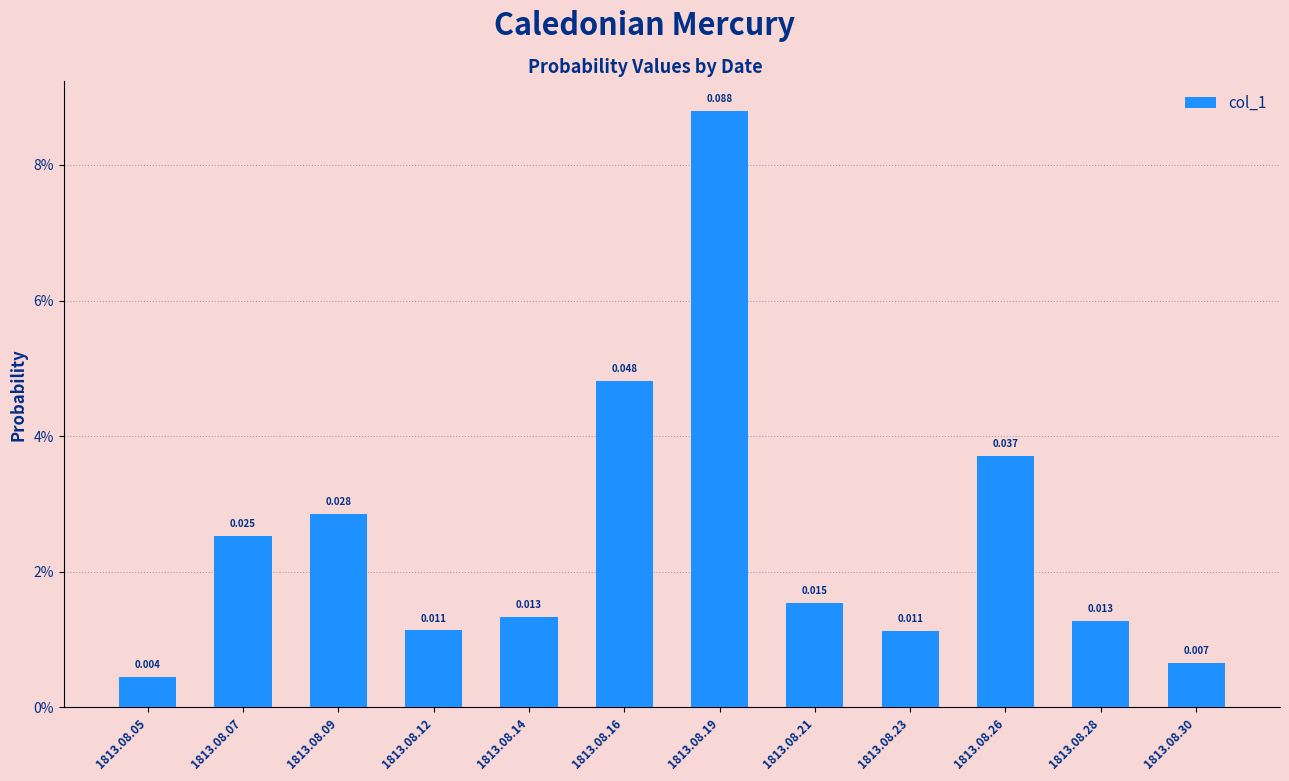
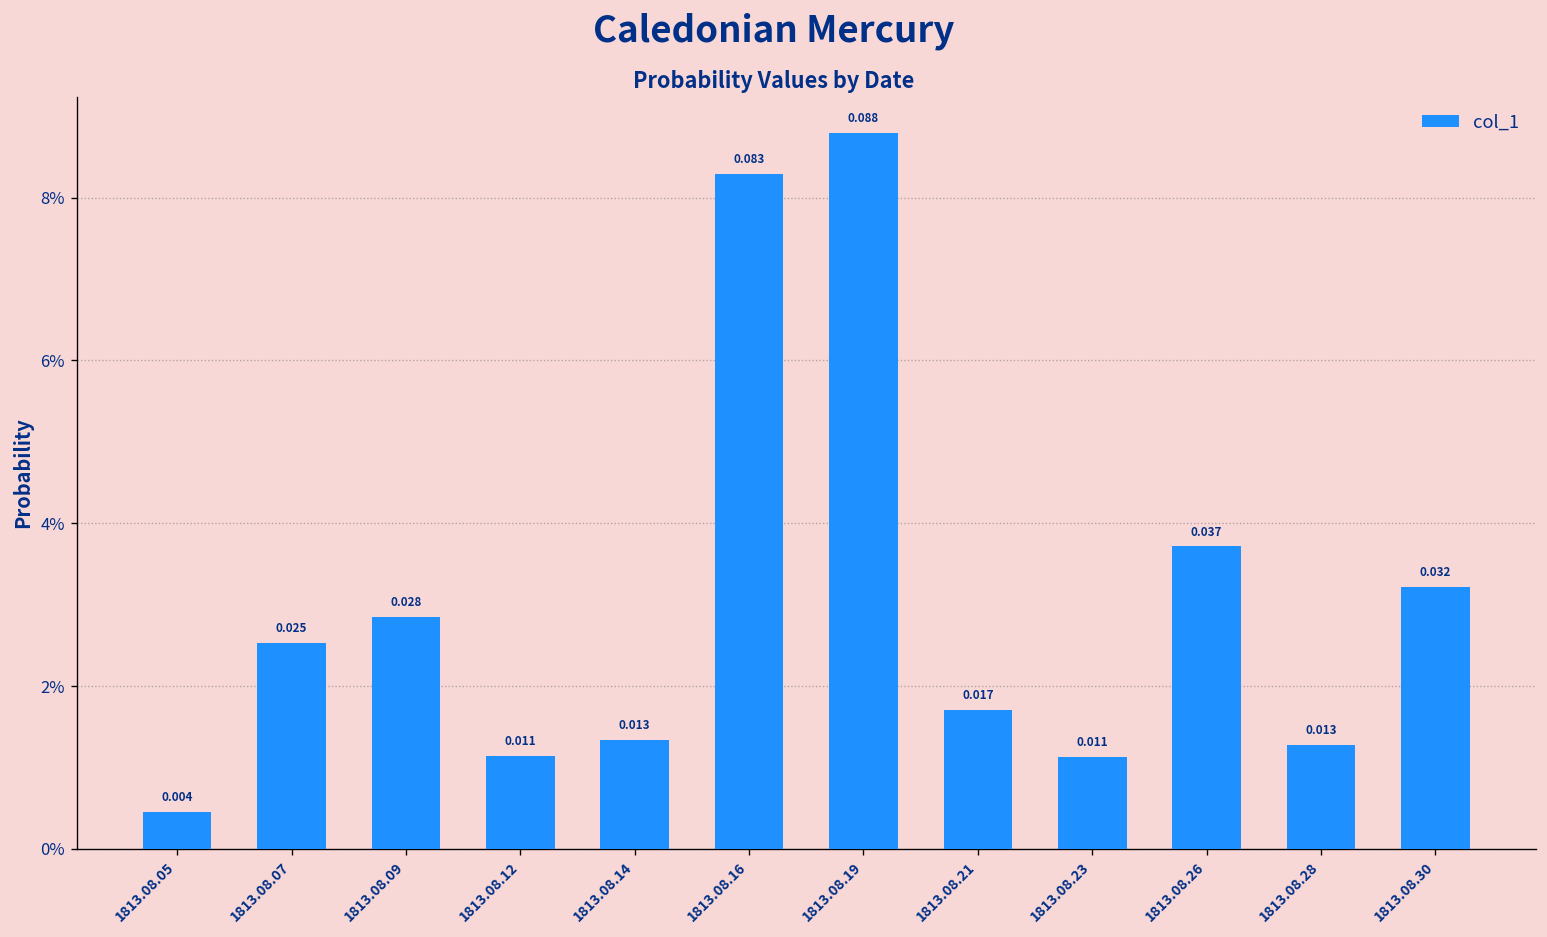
  {
    "1813.08.05": 0.004,
    "1813.08.07": 0.025,
    "1813.08.09": 0.028,
    "1813.08.12": 0.011,
    "1813.08.14": 0.013,
-   "1813.08.16": 0.048,
+   "1813.08.16": 0.083,
    "1813.08.19": 0.088,
-   "1813.08.21": 0.015,
+   "1813.08.21": 0.017,
    "1813.08.23": 0.011,
    "1813.08.26": 0.037,
    "1813.08.28": 0.013,
-   "1813.08.30": 0.007
+   "1813.08.30": 0.032
  }
